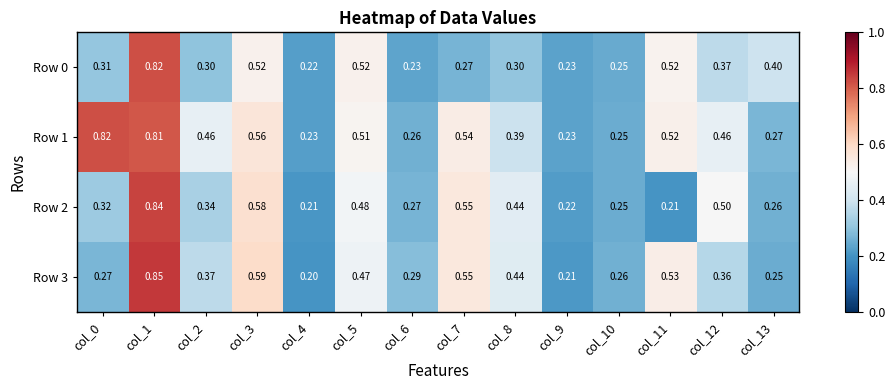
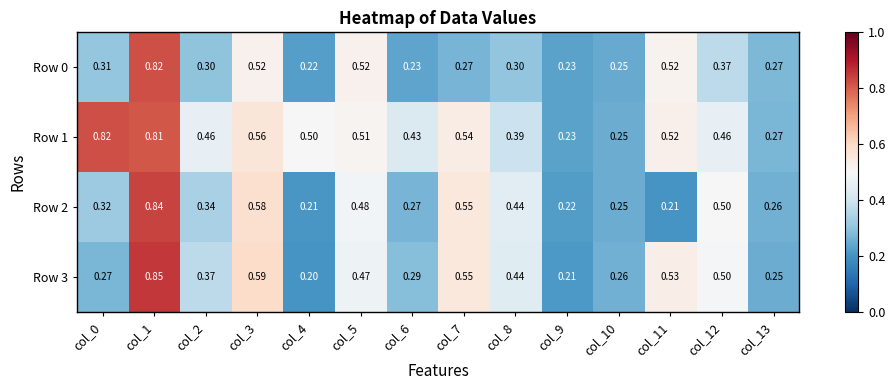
  {
    "Row 0": {
      "col_0": 0.31,
      "col_1": 0.82,
      "col_2": 0.30,
      "col_3": 0.52,
      "col_4": 0.22,
      "col_5": 0.52,
      "col_6": 0.23,
      "col_7": 0.27,
      "col_8": 0.30,
      "col_9": 0.23,
      "col_10": 0.25,
      "col_11": 0.52,
      "col_12": 0.37,
-     "col_13": 0.40
+     "col_13": 0.27
    },
    "Row 1": {
      "col_0": 0.82,
      "col_1": 0.81,
      "col_2": 0.46,
      "col_3": 0.56,
-     "col_4": 0.23,
+     "col_4": 0.50,
      "col_5": 0.51,
-     "col_6": 0.26,
+     "col_6": 0.43,
      "col_7": 0.54,
      "col_8": 0.39,
      "col_9": 0.23,
      "col_10": 0.25,
      "col_11": 0.52,
      "col_12": 0.46,
      "col_13": 0.27
    },
    "Row 2": {
      "col_0": 0.32,
      "col_1": 0.84,
      "col_2": 0.34,
      "col_3": 0.58,
      "col_4": 0.21,
      "col_5": 0.48,
      "col_6": 0.27,
      "col_7": 0.55,
      "col_8": 0.44,
      "col_9": 0.22,
      "col_10": 0.25,
      "col_11": 0.21,
      "col_12": 0.50,
      "col_13": 0.26
    },
    "Row 3": {
      "col_0": 0.27,
      "col_1": 0.85,
      "col_2": 0.37,
      "col_3": 0.59,
      "col_4": 0.20,
      "col_5": 0.47,
      "col_6": 0.29,
      "col_7": 0.55,
      "col_8": 0.44,
      "col_9": 0.21,
      "col_10": 0.26,
      "col_11": 0.53,
-     "col_12": 0.36,
+     "col_12": 0.50,
      "col_13": 0.25
    }
  }
